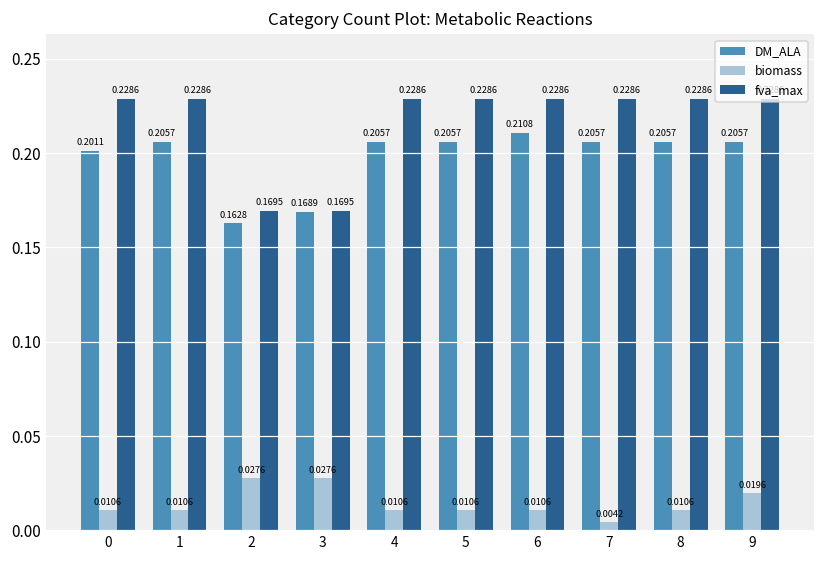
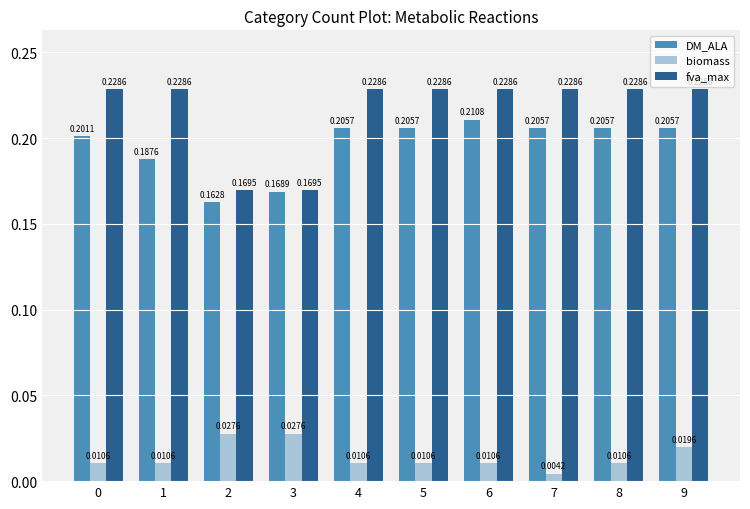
  {
    "DM_ALA": {
      "0": 0.2011,
-     "1": 0.2057,
+     "1": 0.1876,
      "2": 0.1628,
      "3": 0.1689,
      "4": 0.2057,
      "5": 0.2057,
      "6": 0.2108,
      "7": 0.2057,
      "8": 0.2057,
      "9": 0.2057
    },
    "biomass": {
      "0": 0.0106,
      "1": 0.0106,
      "2": 0.0276,
      "3": 0.0276,
      "4": 0.0106,
      "5": 0.0106,
      "6": 0.0106,
      "7": 0.0042,
      "8": 0.0106,
      "9": 0.0196
    },
    "fva_max": {
      "0": 0.2286,
      "1": 0.2286,
      "2": 0.1695,
      "3": 0.1695,
      "4": 0.2286,
      "5": 0.2286,
      "6": 0.2286,
      "7": 0.2286,
      "8": 0.2286
    }
  }
